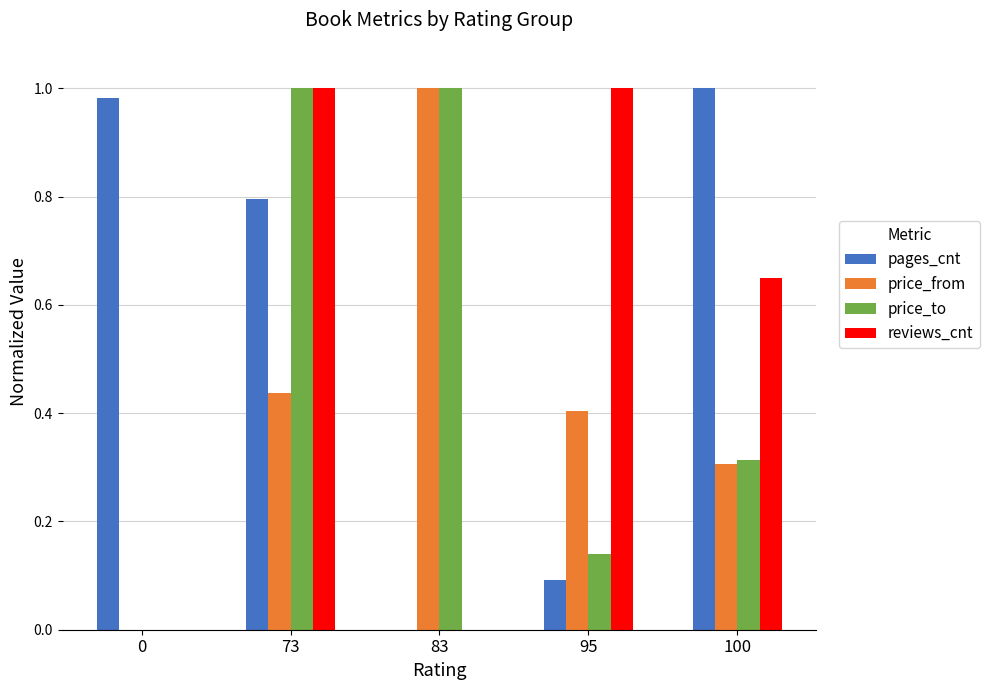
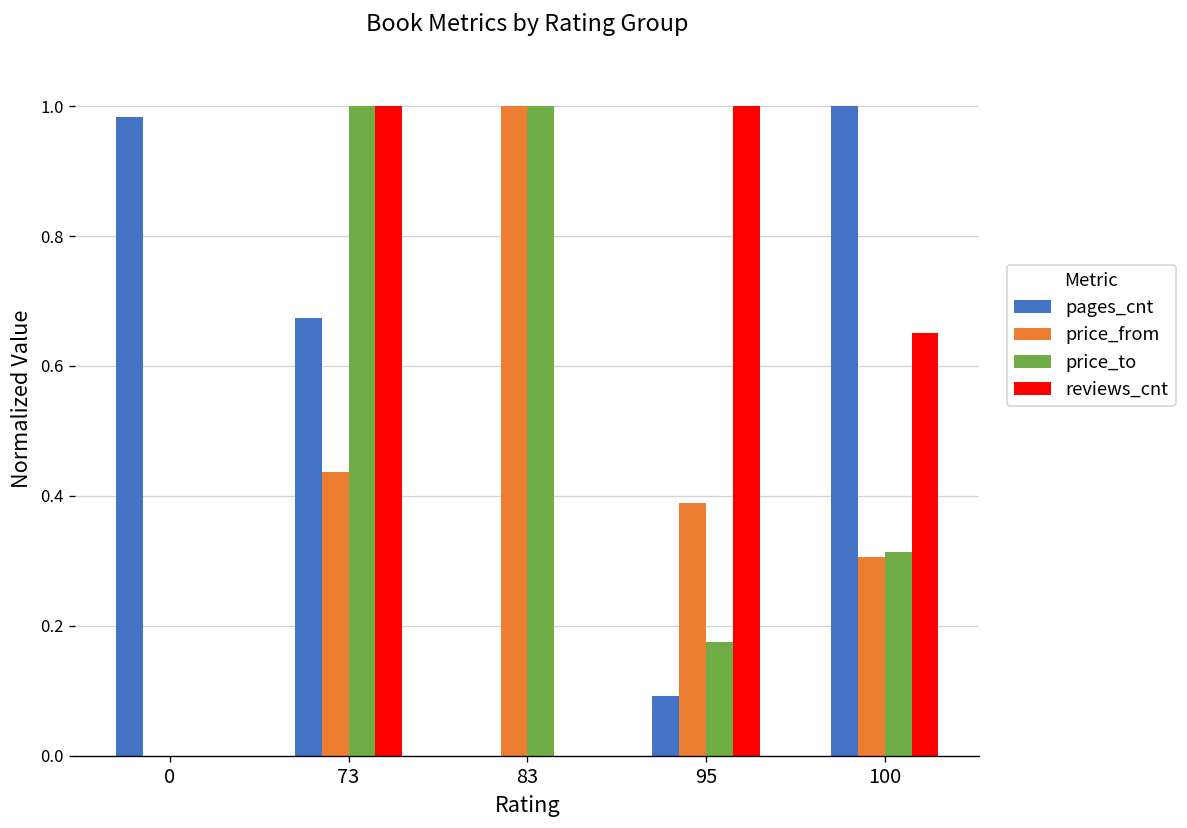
  {
    "pages_cnt": {
      "0": 0.98,
-     "73": 0.80,
+     "73": 0.67,
      "83": 0.00,
      "95": 0.09,
      "100": 1.00
    },
    "price_from": {
      "0": 0.00,
      "73": 0.44,
      "83": 1.00,
-     "95": 0.40,
+     "95": 0.39,
      "100": 0.31
    },
    "price_to": {
      "0": 0.00,
      "73": 1.00,
      "83": 1.00,
-     "95": 0.14,
+     "95": 0.17,
      "100": 0.31
    },
    "reviews_cnt": {
      "0": 0.00,
      "73": 1.00,
      "83": 0.00,
      "95": 1.00,
      "100": 0.65
    }
  }
